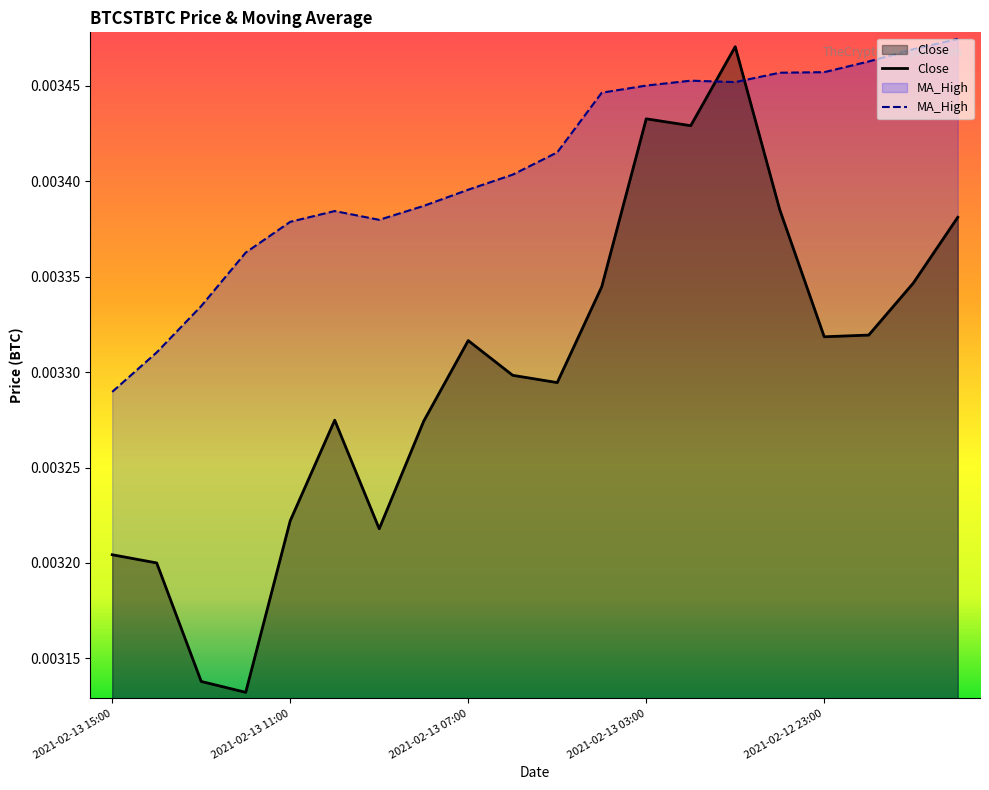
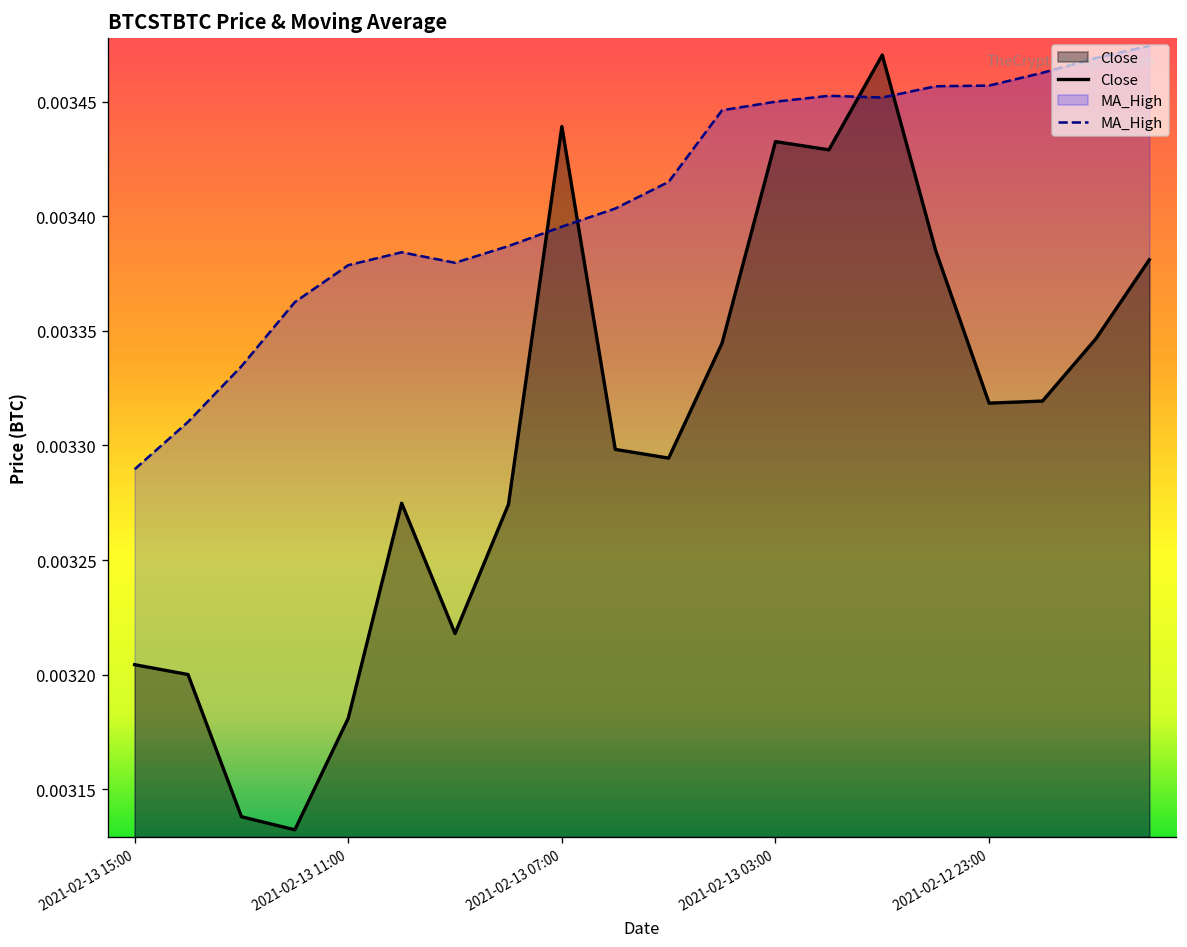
  {
    "Close": {
      "2021-02-13 15:00": 0.003204,
-     "2021-02-13 11:00": 0.003222,
-     "2021-02-13 07:00": 0.003317,
+     "2021-02-13 11:00": 0.003181,
+     "2021-02-13 07:00": 0.003439,
      "2021-02-13 03:00": 0.003433,
      "2021-02-12 23:00": 0.003319
    }
  }
